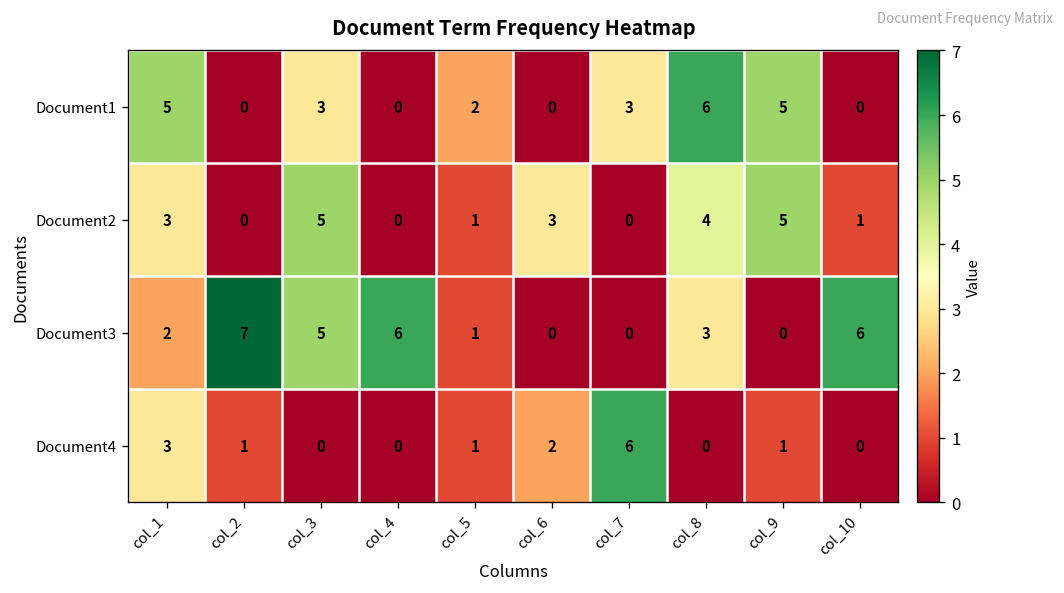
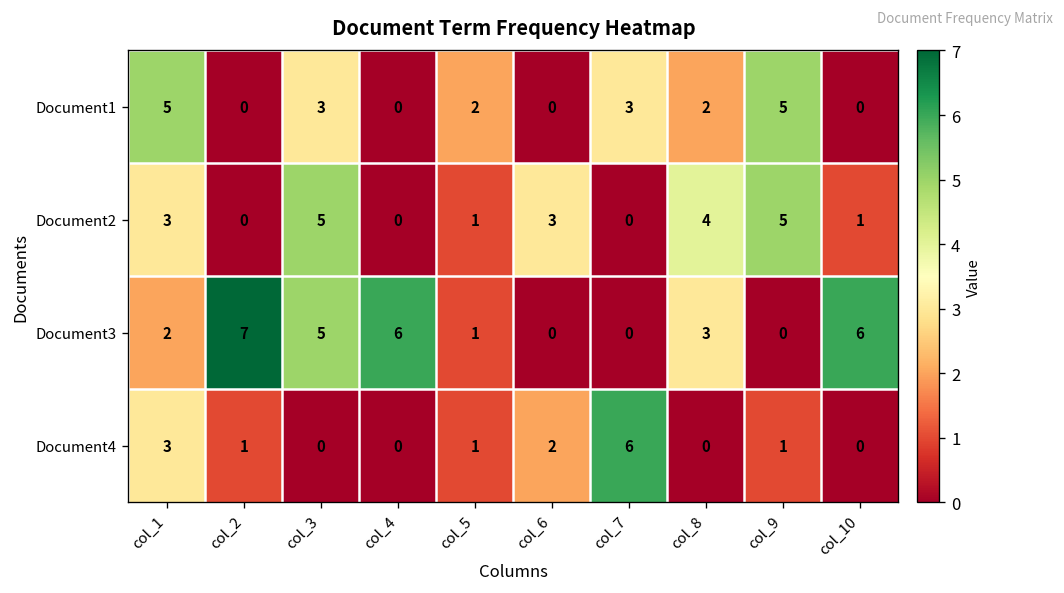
  {
    "Document1": {
      "col_1": 5,
      "col_2": 0,
      "col_3": 3,
      "col_4": 0,
      "col_5": 2,
      "col_6": 0,
      "col_7": 3,
-     "col_8": 6,
+     "col_8": 2,
      "col_9": 5,
      "col_10": 0
    },
    "Document2": {
      "col_1": 3,
      "col_2": 0,
      "col_3": 5,
      "col_4": 0,
      "col_5": 1,
      "col_6": 3,
      "col_7": 0,
      "col_8": 4,
      "col_9": 5,
      "col_10": 1
    },
    "Document3": {
      "col_1": 2,
      "col_2": 7,
      "col_3": 5,
      "col_4": 6,
      "col_5": 1,
      "col_6": 0,
      "col_7": 0,
      "col_8": 3,
      "col_9": 0,
      "col_10": 6
    },
    "Document4": {
      "col_1": 3,
      "col_2": 1,
      "col_3": 0,
      "col_4": 0,
      "col_5": 1,
      "col_6": 2,
      "col_7": 6,
      "col_8": 0,
      "col_9": 1,
      "col_10": 0
    }
  }
